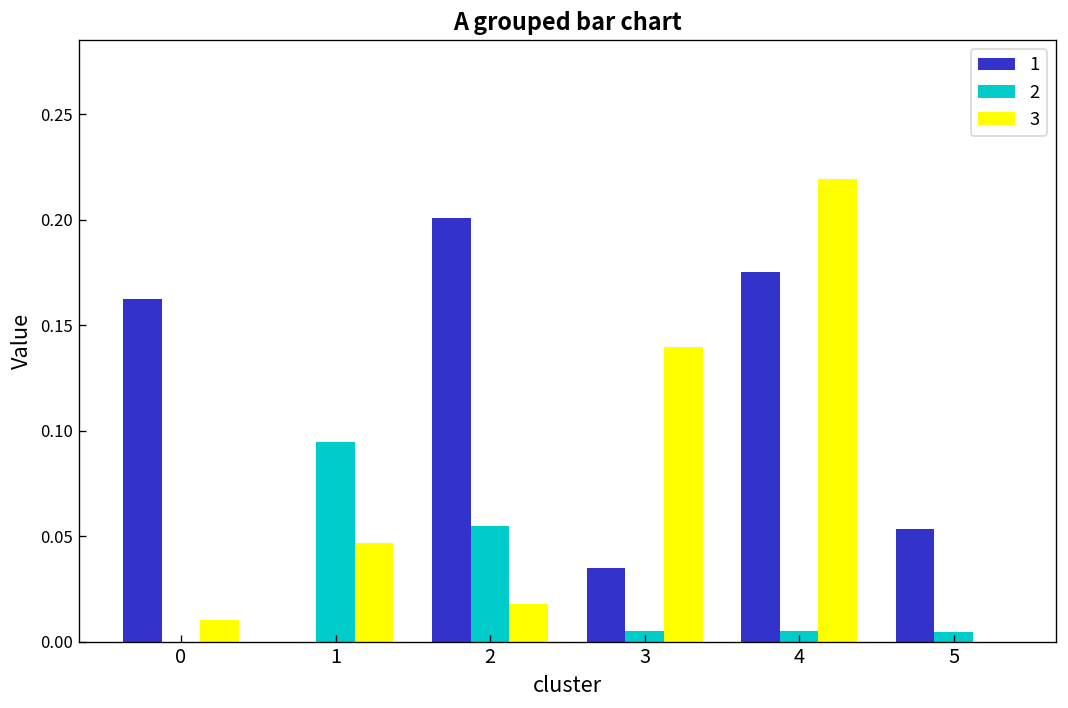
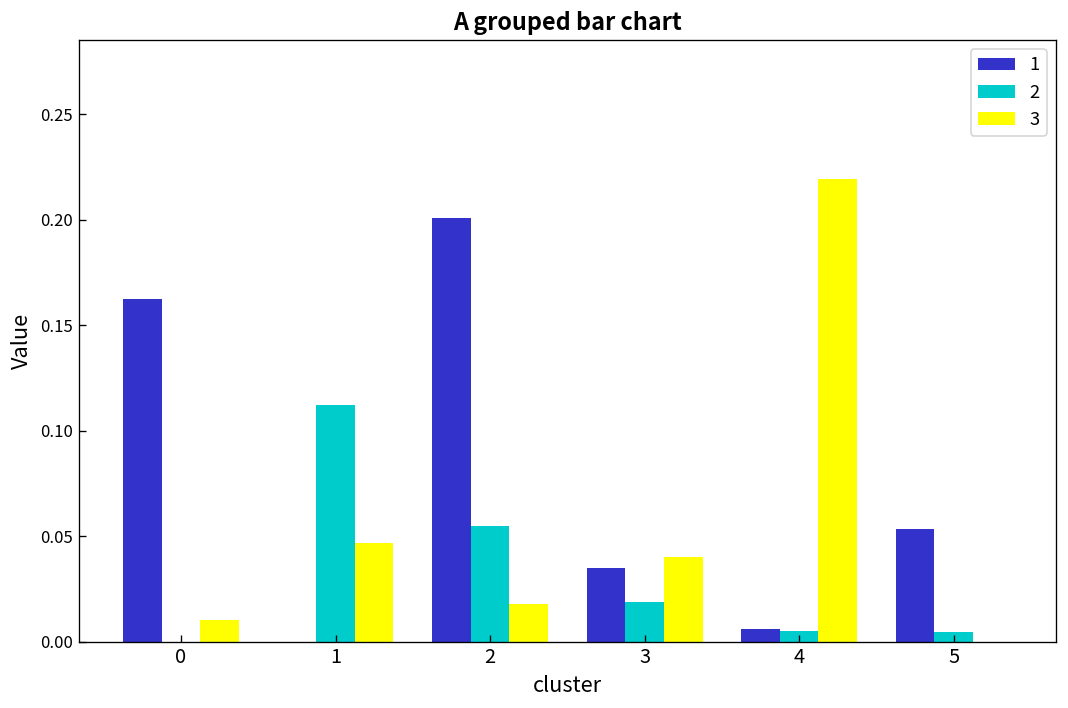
  {
    "1": {
      "0": 0.163,
      "1": 0.000,
      "2": 0.201,
      "3": 0.035,
-     "4": 0.176,
+     "4": 0.006,
      "5": 0.053
    },
    "2": {
      "0": 0.000,
-     "1": 0.095,
+     "1": 0.112,
      "2": 0.055,
-     "3": 0.005,
+     "3": 0.019,
      "4": 0.005,
      "5": 0.004
    },
    "3": {
      "0": 0.010,
      "1": 0.047,
      "2": 0.018,
-     "3": 0.140,
+     "3": 0.040,
      "4": 0.219,
      "5": 0.000
    }
  }
